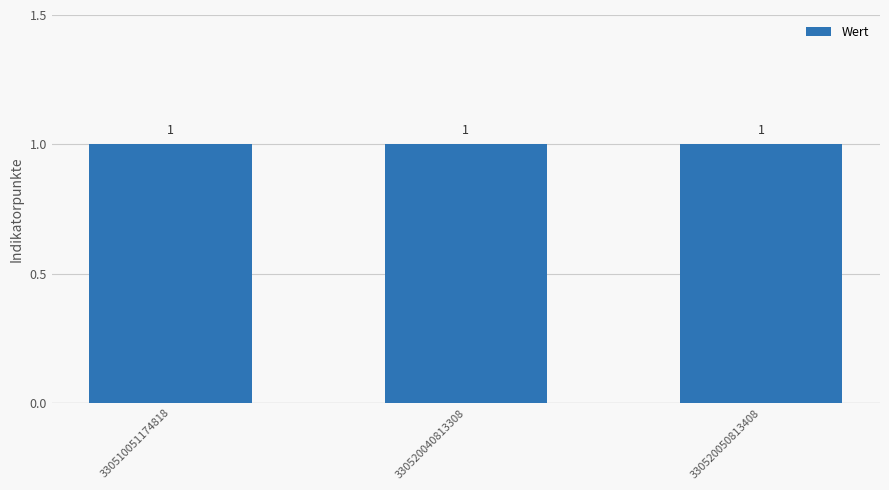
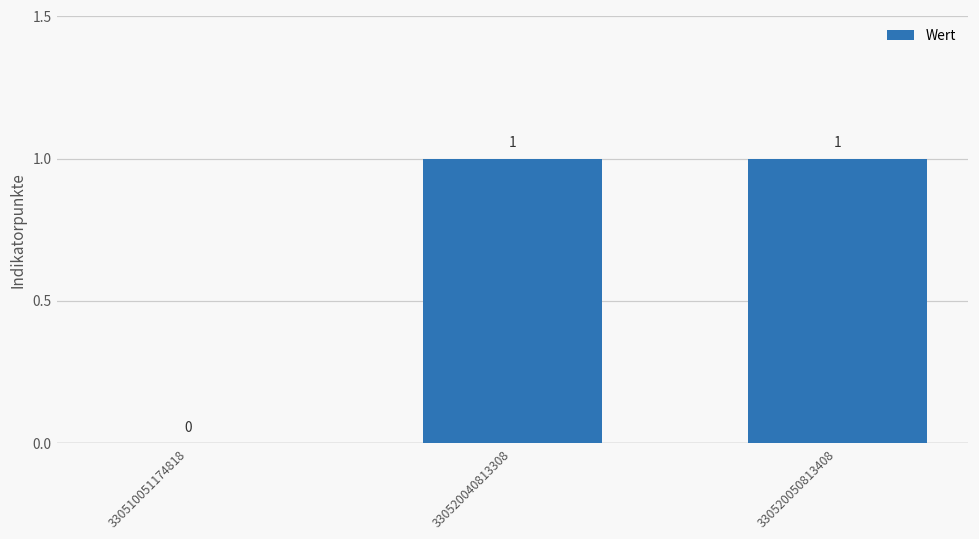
  {
-   "330510051174818": 1,
+   "330510051174818": 0,
    "330520040813308": 1,
    "330520050813408": 1
  }
